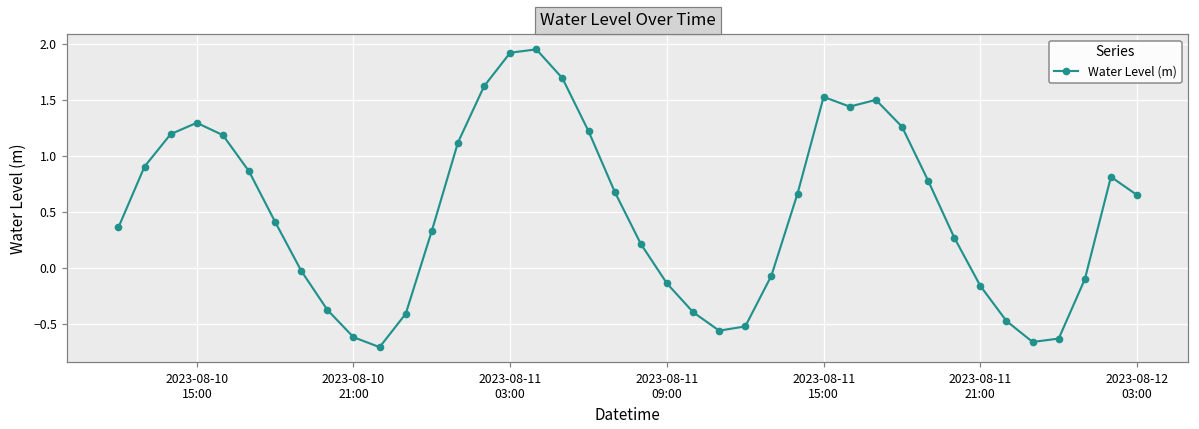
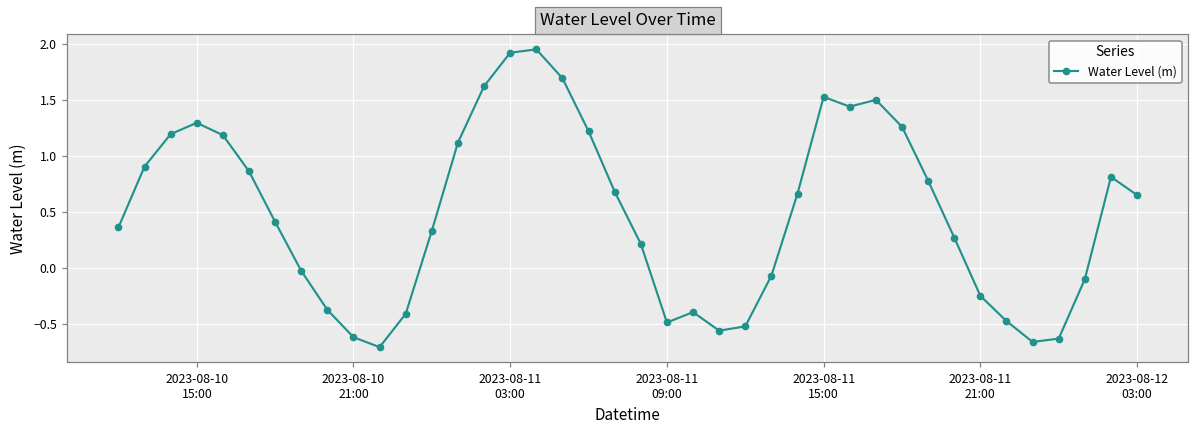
  {
    "2023-08-10 15:00": 1.30,
    "2023-08-10 21:00": -0.62,
    "2023-08-11 03:00": 1.92,
-   "2023-08-11 09:00": -0.14,
+   "2023-08-11 09:00": -0.49,
    "2023-08-11 15:00": 1.53,
-   "2023-08-11 21:00": -0.16,
+   "2023-08-11 21:00": -0.25,
    "2023-08-12 03:00": 0.65
  }
